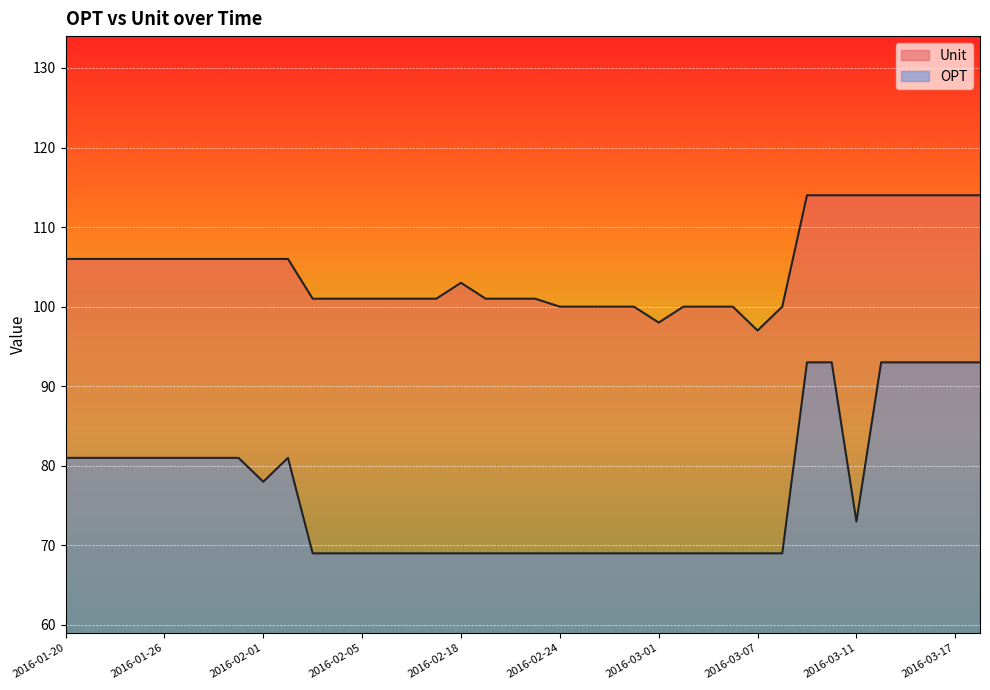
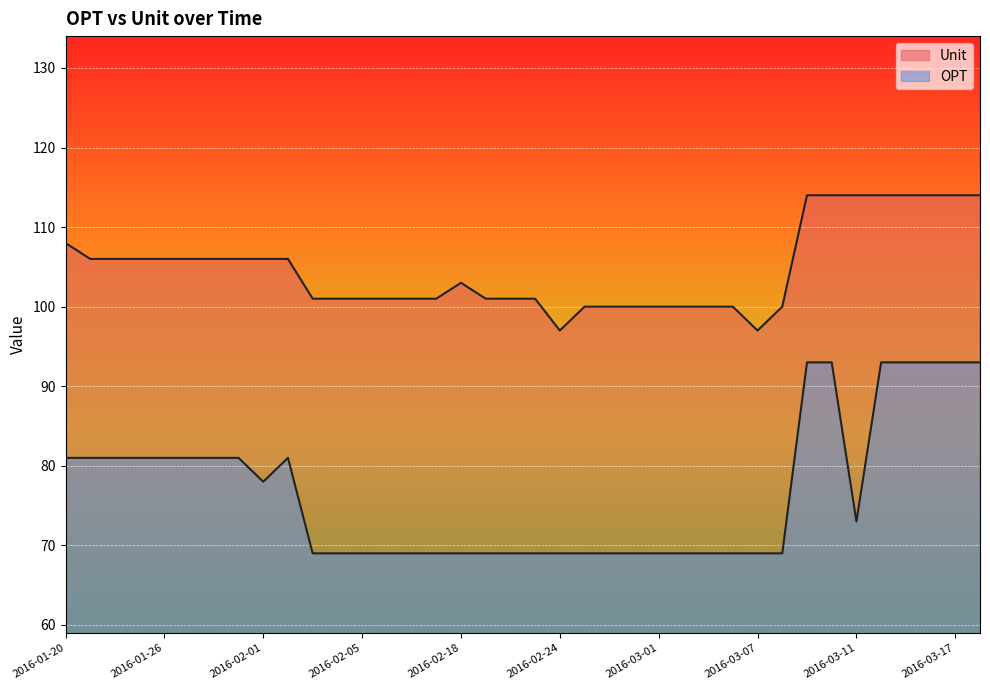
  {
    "Unit": {
-     "2016-01-20": 106,
+     "2016-01-20": 108,
      "2016-01-26": 106,
      "2016-02-01": 106,
      "2016-02-05": 101,
      "2016-02-18": 103,
-     "2016-02-24": 100,
-     "2016-03-01": 98,
+     "2016-02-24": 97,
+     "2016-03-01": 100,
      "2016-03-07": 97,
      "2016-03-11": 114,
      "2016-03-17": 114
    },
    "OPT": {
      "2016-01-20": 81,
      "2016-01-26": 81,
      "2016-02-01": 78,
      "2016-02-05": 69,
      "2016-02-18": 69,
      "2016-02-24": 69,
      "2016-03-01": 69,
      "2016-03-07": 69,
      "2016-03-11": 73,
      "2016-03-17": 93
    }
  }
